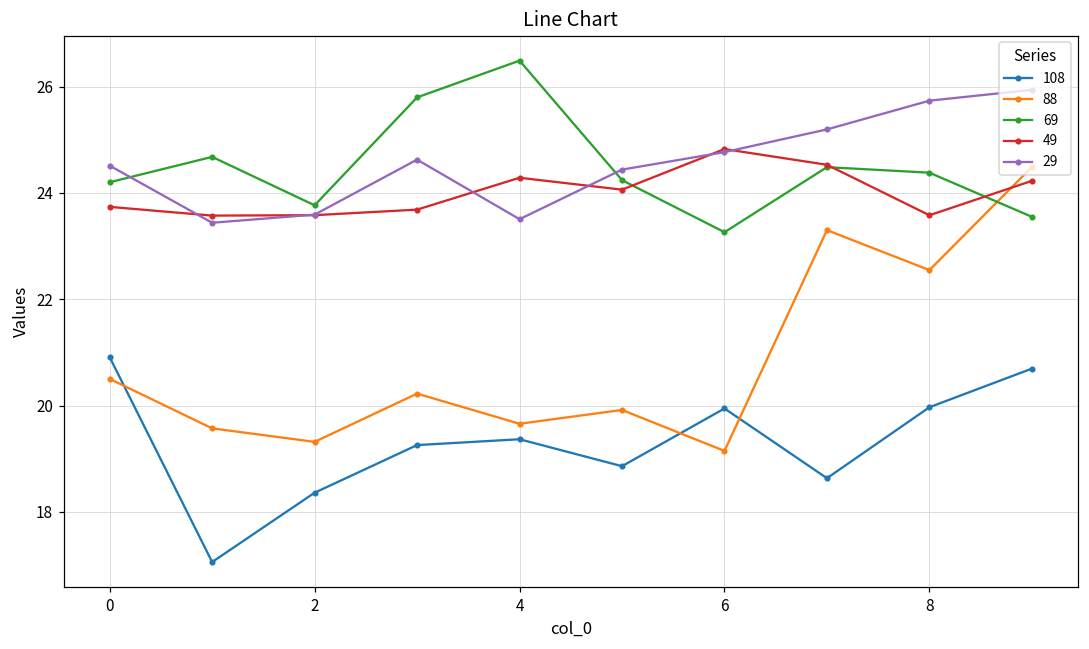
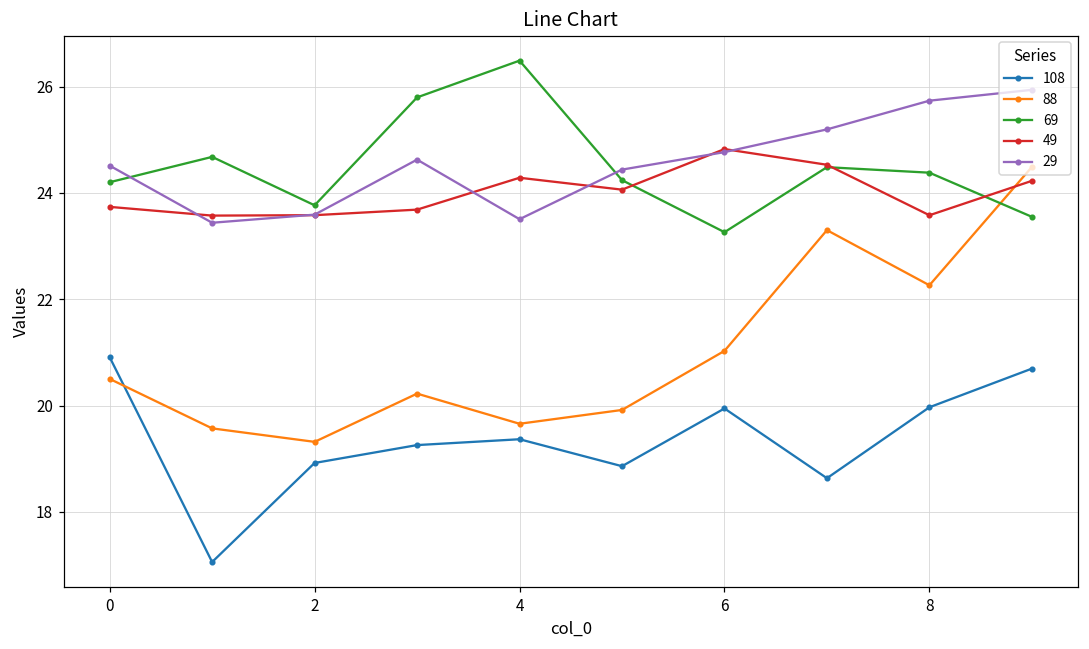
  {
    "108": {
      "0": 20.9,
-     "2": 18.4,
+     "2": 18.9,
      "4": 19.4,
      "6": 19.9,
      "8": 20.0
    },
    "88": {
      "0": 20.5,
      "2": 19.3,
      "4": 19.7,
-     "6": 19.1,
-     "8": 22.5
+     "6": 21.0,
+     "8": 22.3
    },
    "69": {
      "0": 24.2,
      "2": 23.8,
      "4": 26.5,
      "6": 23.3,
      "8": 24.4
    },
    "49": {
      "0": 23.7,
      "4": 24.3,
      "6": 24.8,
      "8": 23.6
    },
    "29": {
      "0": 24.5,
      "4": 23.5,
      "6": 24.8,
      "8": 25.7
    }
  }
